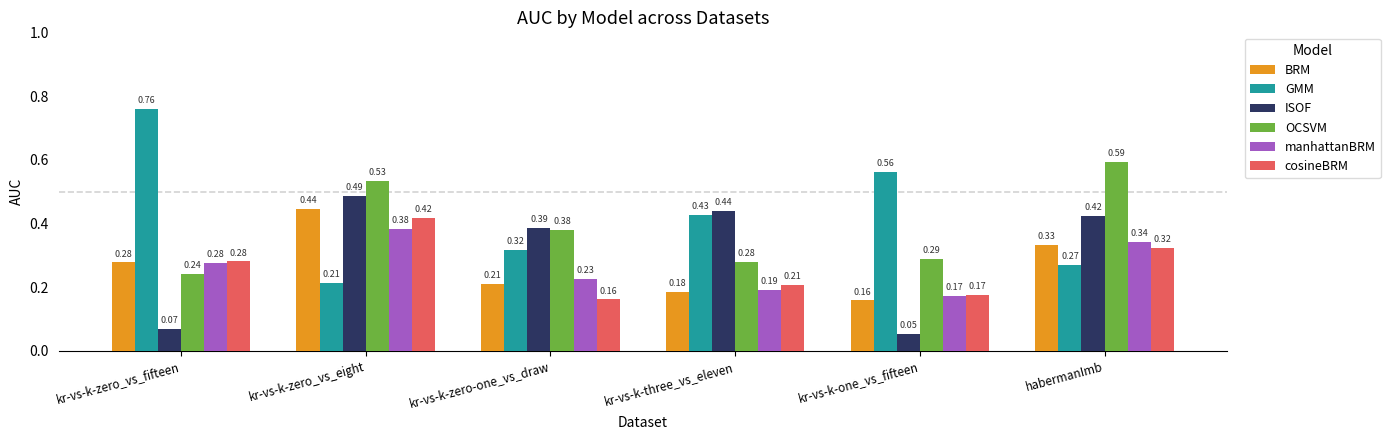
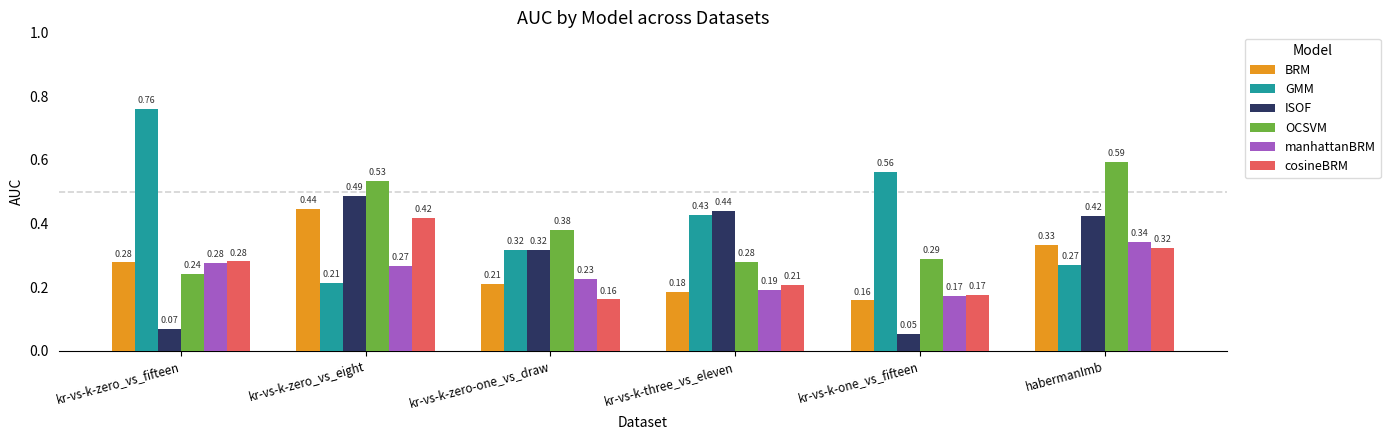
  {
    "BRM": {
      "kr-vs-k-zero_vs_fifteen": 0.28,
      "kr-vs-k-zero_vs_eight": 0.44,
      "kr-vs-k-zero-one_vs_draw": 0.21,
      "kr-vs-k-three_vs_eleven": 0.18,
      "kr-vs-k-one_vs_fifteen": 0.16,
      "habermanImb": 0.33
    },
    "GMM": {
      "kr-vs-k-zero_vs_fifteen": 0.76,
      "kr-vs-k-zero_vs_eight": 0.21,
      "kr-vs-k-zero-one_vs_draw": 0.32,
      "kr-vs-k-three_vs_eleven": 0.43,
      "kr-vs-k-one_vs_fifteen": 0.56,
      "habermanImb": 0.27
    },
    "ISOF": {
      "kr-vs-k-zero_vs_fifteen": 0.07,
      "kr-vs-k-zero_vs_eight": 0.49,
-     "kr-vs-k-zero-one_vs_draw": 0.39,
+     "kr-vs-k-zero-one_vs_draw": 0.32,
      "kr-vs-k-three_vs_eleven": 0.44,
      "kr-vs-k-one_vs_fifteen": 0.05,
      "habermanImb": 0.42
    },
    "OCSVM": {
      "kr-vs-k-zero_vs_fifteen": 0.24,
      "kr-vs-k-zero_vs_eight": 0.53,
      "kr-vs-k-zero-one_vs_draw": 0.38,
      "kr-vs-k-three_vs_eleven": 0.28,
      "kr-vs-k-one_vs_fifteen": 0.29,
      "habermanImb": 0.59
    },
    "manhattanBRM": {
      "kr-vs-k-zero_vs_fifteen": 0.28,
-     "kr-vs-k-zero_vs_eight": 0.38,
+     "kr-vs-k-zero_vs_eight": 0.27,
      "kr-vs-k-zero-one_vs_draw": 0.23,
      "kr-vs-k-three_vs_eleven": 0.19,
      "kr-vs-k-one_vs_fifteen": 0.17,
      "habermanImb": 0.34
    },
    "cosineBRM": {
      "kr-vs-k-zero_vs_fifteen": 0.28,
      "kr-vs-k-zero_vs_eight": 0.42,
      "kr-vs-k-zero-one_vs_draw": 0.16,
      "kr-vs-k-three_vs_eleven": 0.21,
      "kr-vs-k-one_vs_fifteen": 0.17,
      "habermanImb": 0.32
    }
  }
